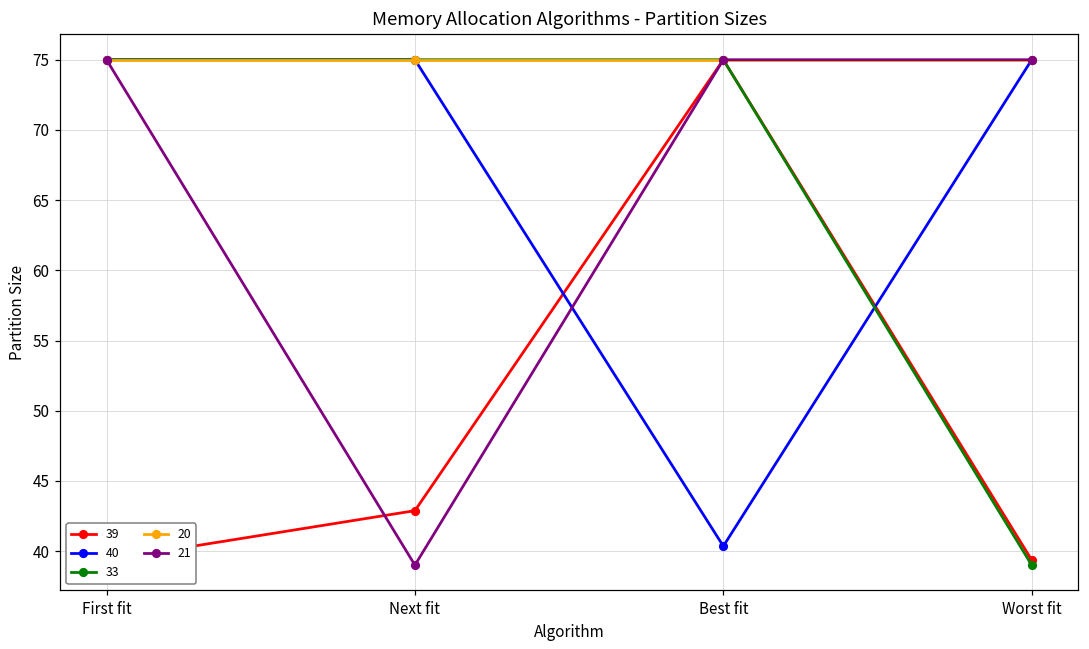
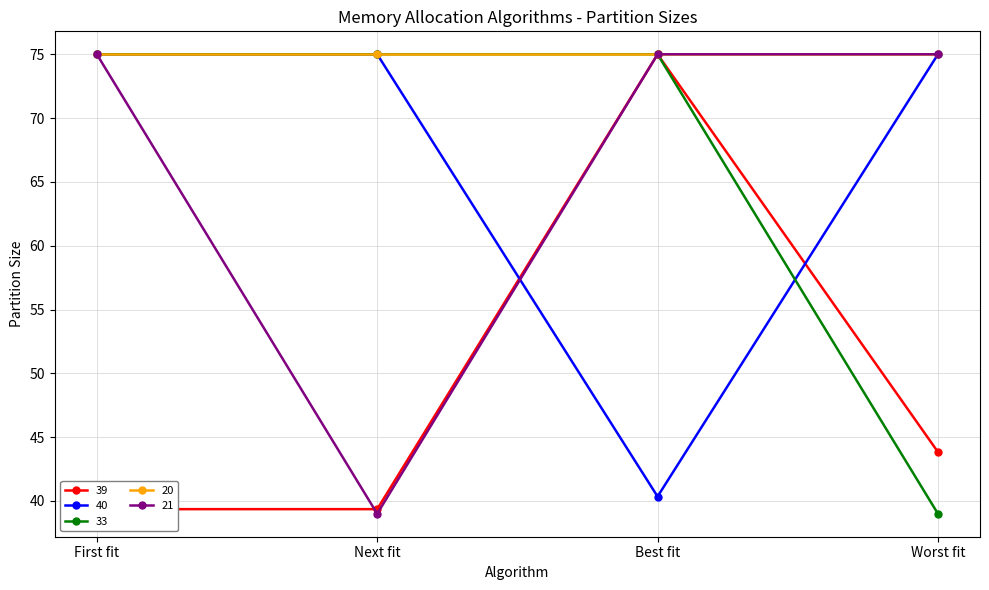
  {
    "39": {
-     "Next fit": 42.9,
-     "Worst fit": 39.4
+     "Next fit": 39.4,
+     "Worst fit": 43.8
    },
    "40": {
      "Best fit": 40.4
    },
    "33": {
      "Worst fit": 39.0
    },
    "21": {
      "Next fit": 39.0
    }
  }
